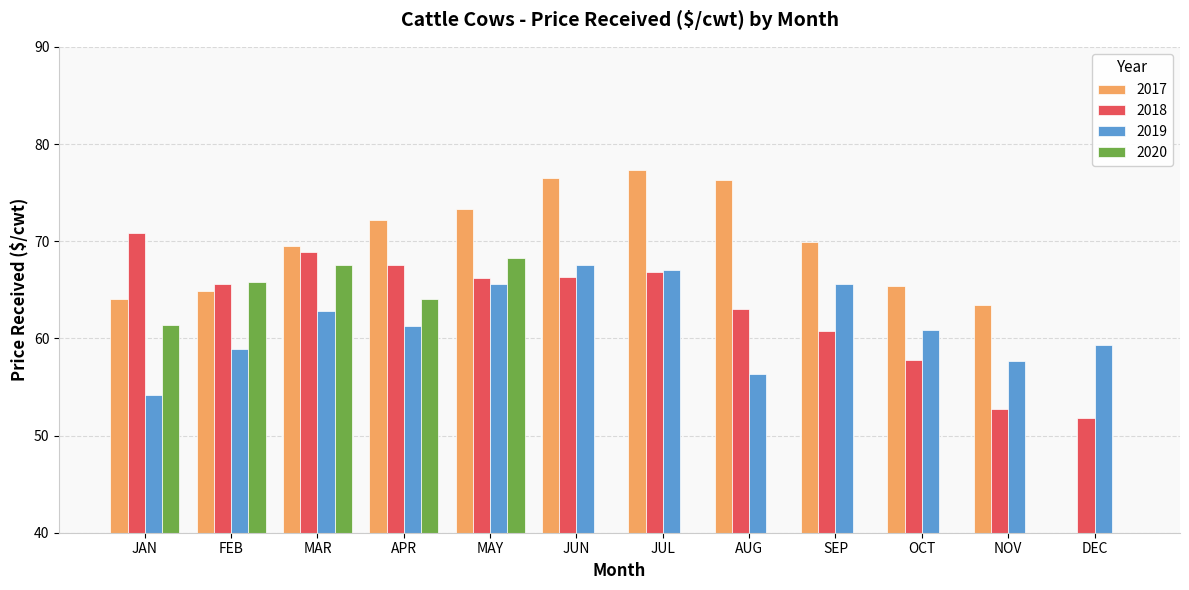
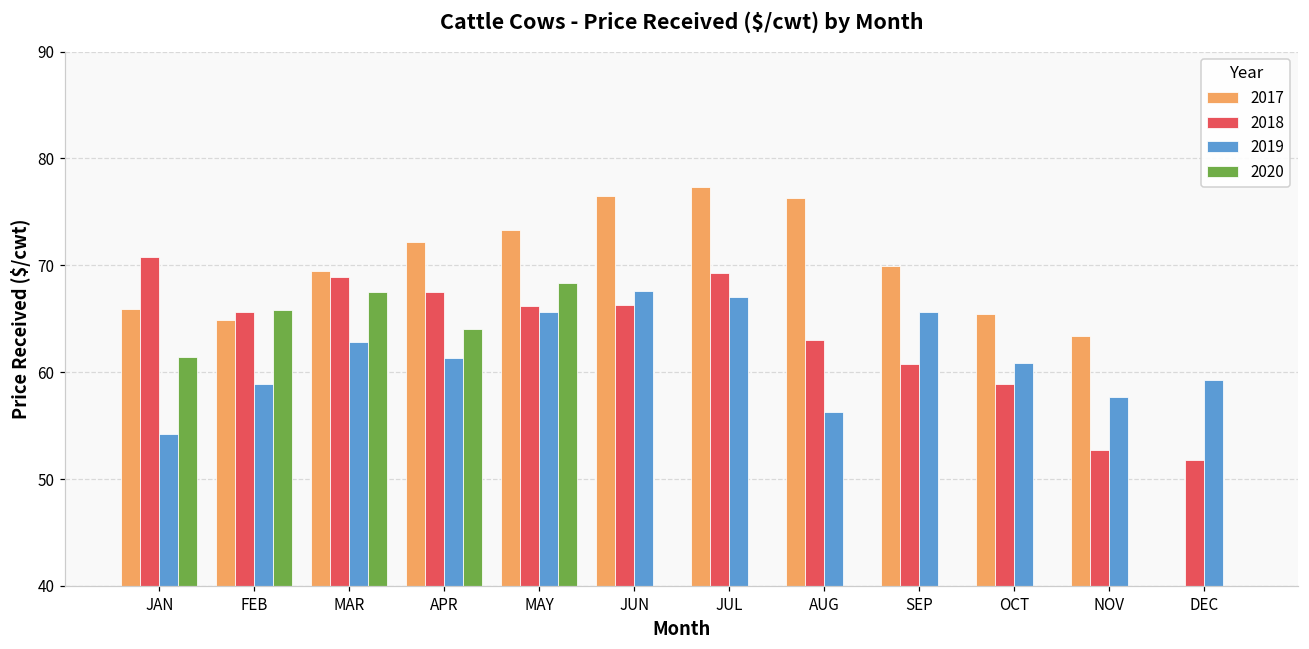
  {
    "2017": {
-     "JAN": 64,
+     "JAN": 66,
      "FEB": 65,
      "MAR": 70,
      "APR": 72,
      "MAY": 73,
      "JUN": 77,
      "JUL": 77,
      "AUG": 76,
      "SEP": 70,
      "OCT": 65,
      "NOV": 63
    },
    "2018": {
      "JAN": 71,
      "FEB": 66,
      "MAR": 69,
      "APR": 68,
      "MAY": 66,
      "JUN": 66,
-     "JUL": 67,
+     "JUL": 69,
      "AUG": 63,
      "SEP": 61,
-     "OCT": 58,
+     "OCT": 59,
      "NOV": 53,
      "DEC": 52
    },
    "2019": {
      "JAN": 54,
      "FEB": 59,
      "MAR": 63,
      "APR": 61,
      "MAY": 66,
      "JUN": 68,
      "JUL": 67,
      "AUG": 56,
      "SEP": 66,
      "OCT": 61,
      "NOV": 58,
      "DEC": 59
    },
    "2020": {
      "JAN": 61,
      "FEB": 66,
      "MAR": 68,
      "APR": 64,
      "MAY": 68
    }
  }
